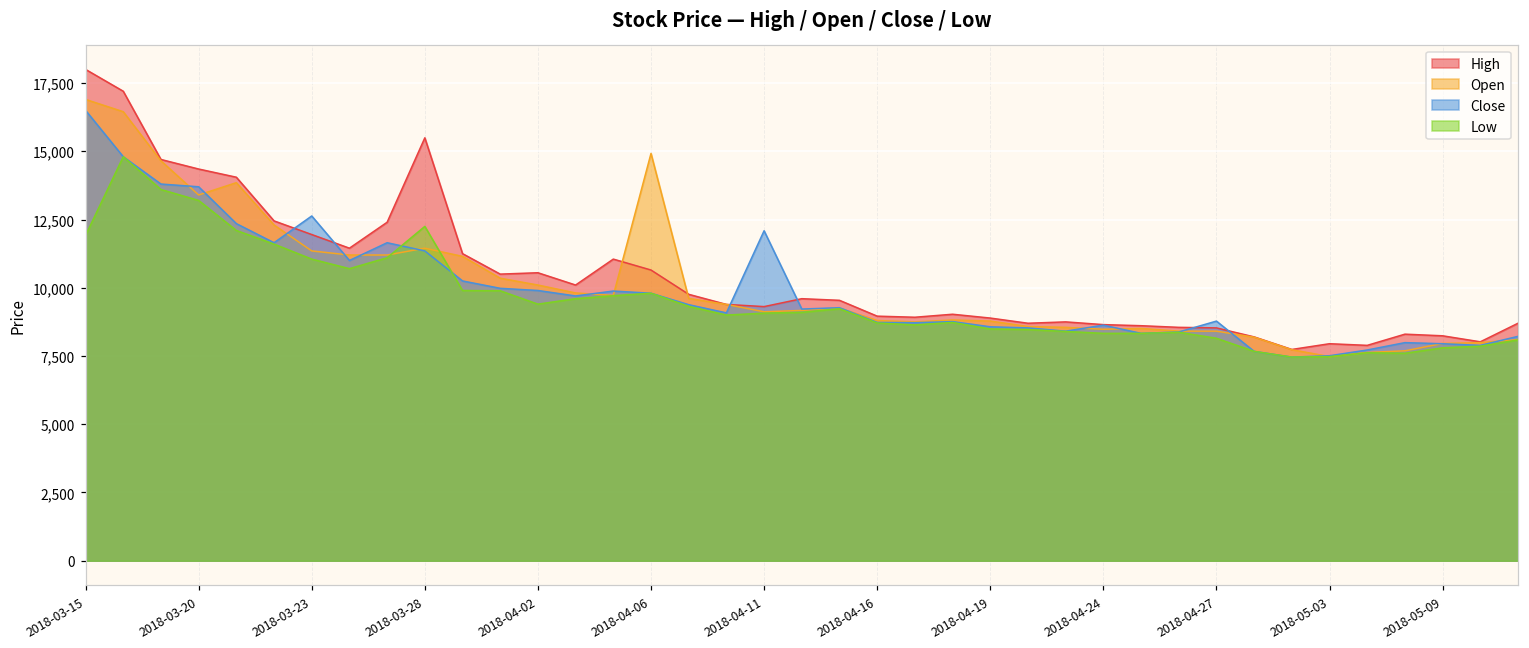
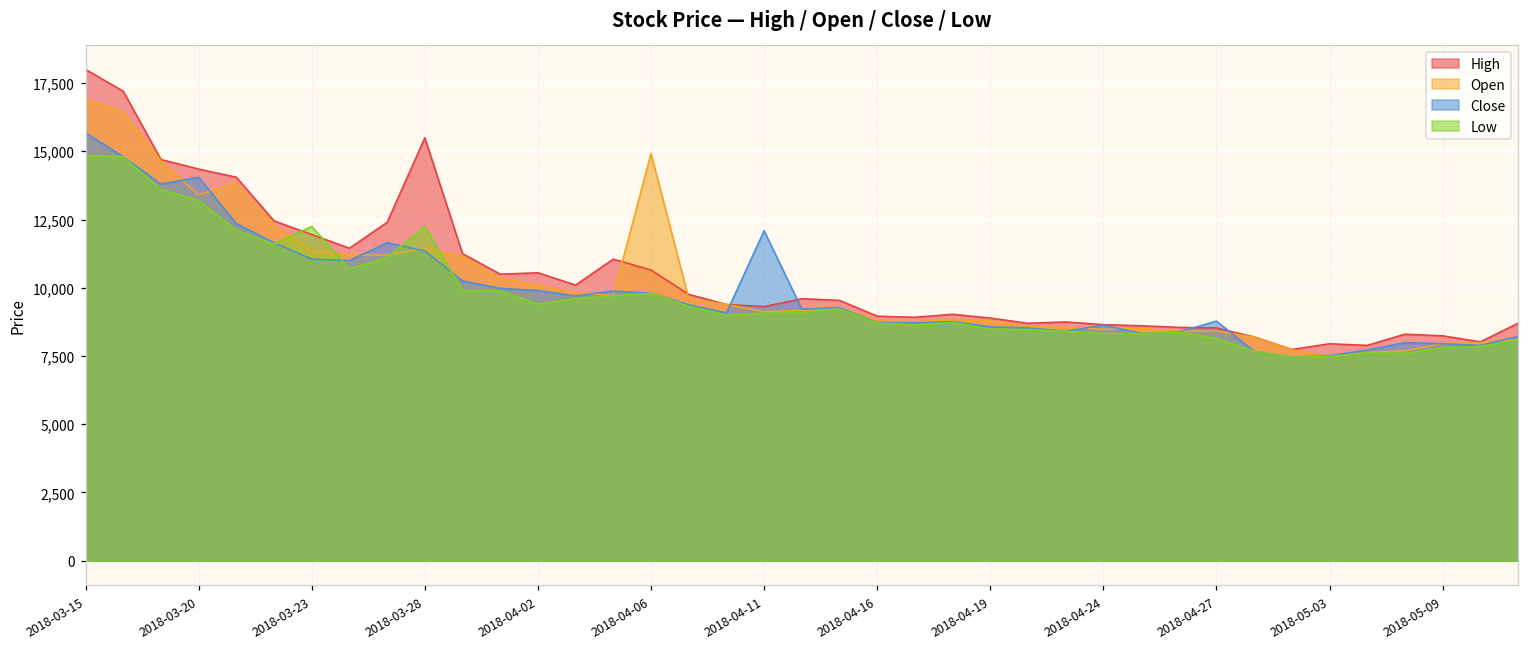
  {
    "High": {
      "2018-03-15": "18,000",
      "2018-03-20": "14,400",
      "2018-03-23": "12,000",
      "2018-03-28": "15,500",
      "2018-04-02": "10,600",
      "2018-04-06": "10,700",
      "2018-04-11": "9,300",
      "2018-04-16": "9,000",
      "2018-04-19": "8,900",
      "2018-04-27": "8,500",
      "2018-05-03": "8,000",
      "2018-05-09": "8,200"
    },
    "Open": {
      "2018-03-15": "16,900",
      "2018-03-20": "13,400",
      "2018-03-23": "11,400",
      "2018-04-02": "10,100",
      "2018-04-06": "14,900",
      "2018-04-19": "8,800",
      "2018-04-24": "8,500",
      "2018-04-27": "8,400"
    },
    "Close": {
-     "2018-03-15": "16,500",
-     "2018-03-20": "13,700",
-     "2018-03-23": "12,600",
+     "2018-03-15": "15,700",
+     "2018-03-20": "14,000",
+     "2018-03-23": "11,100",
      "2018-04-02": "9,900",
      "2018-04-11": "12,100",
      "2018-04-27": "8,800"
    },
    "Low": {
-     "2018-03-15": "11,900",
+     "2018-03-15": "14,900",
      "2018-03-20": "13,200",
-     "2018-03-23": "11,100",
+     "2018-03-23": "12,200",
      "2018-03-28": "12,200",
      "2018-04-02": "9,400",
      "2018-04-24": "8,300",
      "2018-04-27": "8,200",
      "2018-05-09": "7,800"
    }
  }
